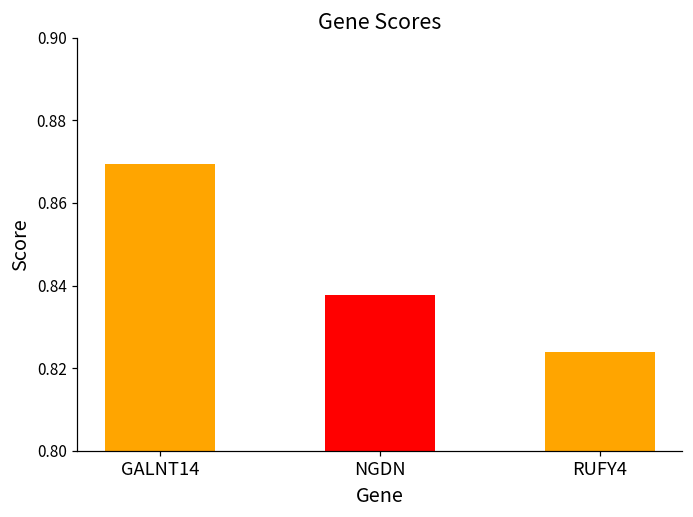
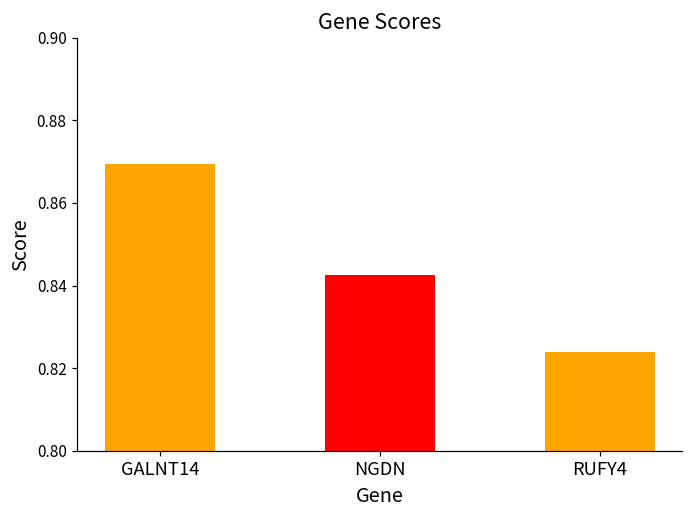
  {
    "GALNT14": 0.870,
-   "NGDN": 0.838,
+   "NGDN": 0.842,
    "RUFY4": 0.824
  }
